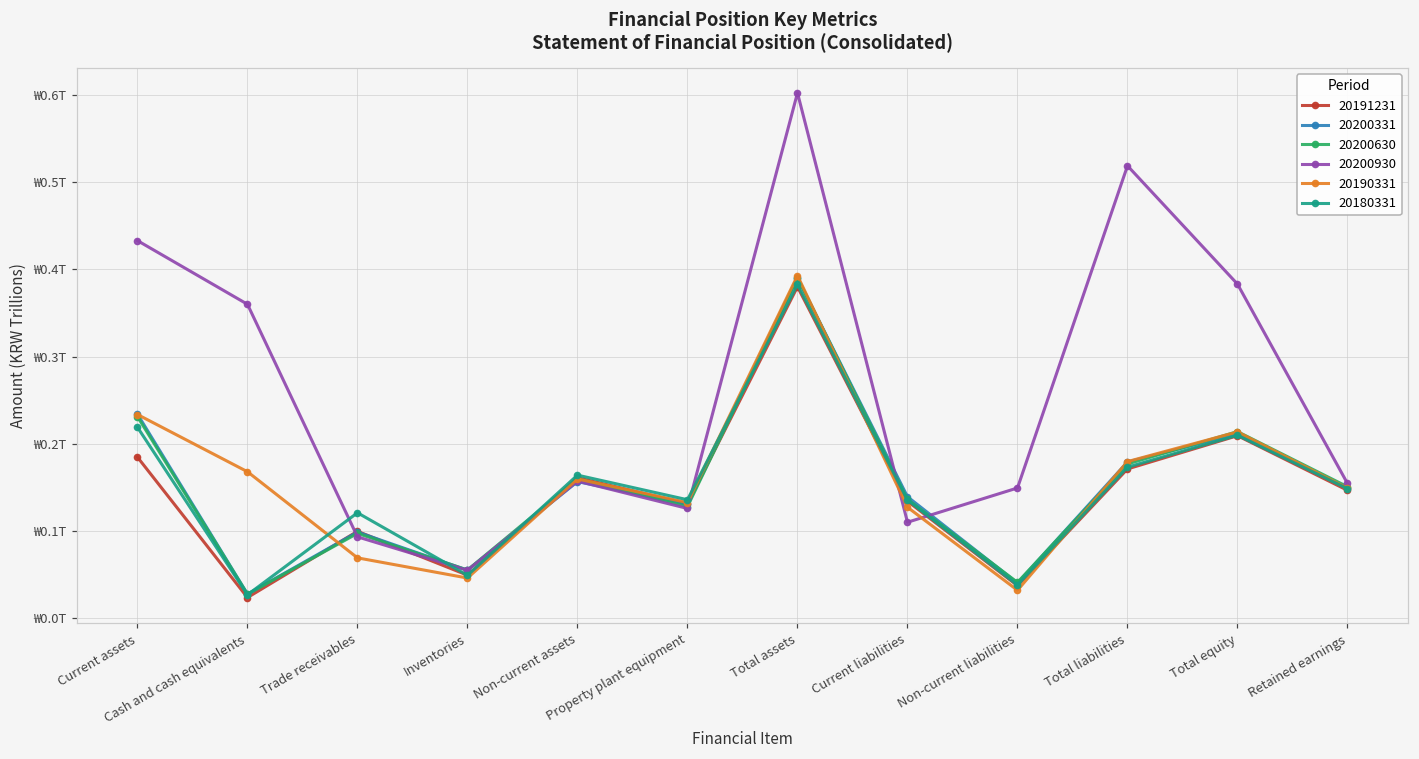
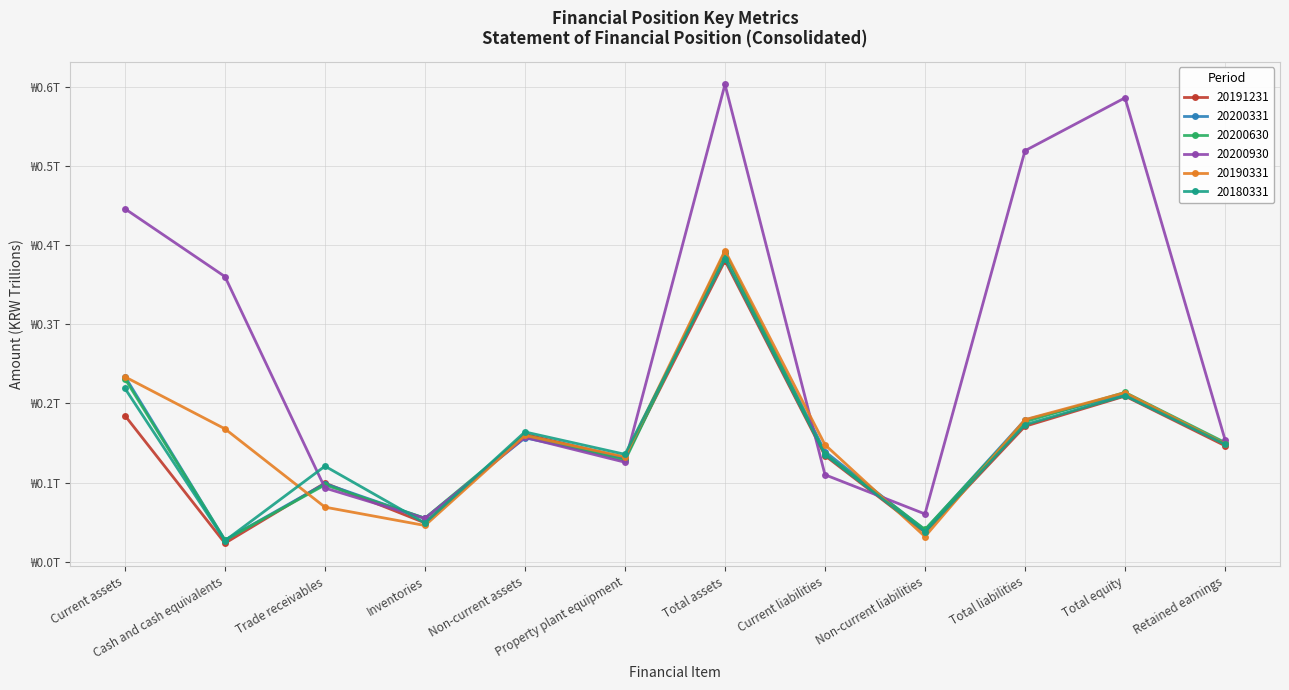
  {
    "20191231": {
      "Current assets": "₩0.18T"
    },
    "20200930": {
-     "Current assets": "₩0.43T",
+     "Current assets": "₩0.45T",
      "Cash and cash equivalents": "₩0.36T",
      "Trade receivables": "₩0.09T",
      "Total assets": "₩0.60T",
      "Current liabilities": "₩0.11T",
-     "Non-current liabilities": "₩0.15T",
+     "Non-current liabilities": "₩0.06T",
      "Total liabilities": "₩0.52T",
-     "Total equity": "₩0.38T",
+     "Total equity": "₩0.59T",
      "Retained earnings": "₩0.15T"
    },
    "20190331": {
      "Cash and cash equivalents": "₩0.17T",
      "Trade receivables": "₩0.07T",
-     "Current liabilities": "₩0.13T",
+     "Current liabilities": "₩0.15T",
      "Non-current liabilities": "₩0.03T"
    }
  }
